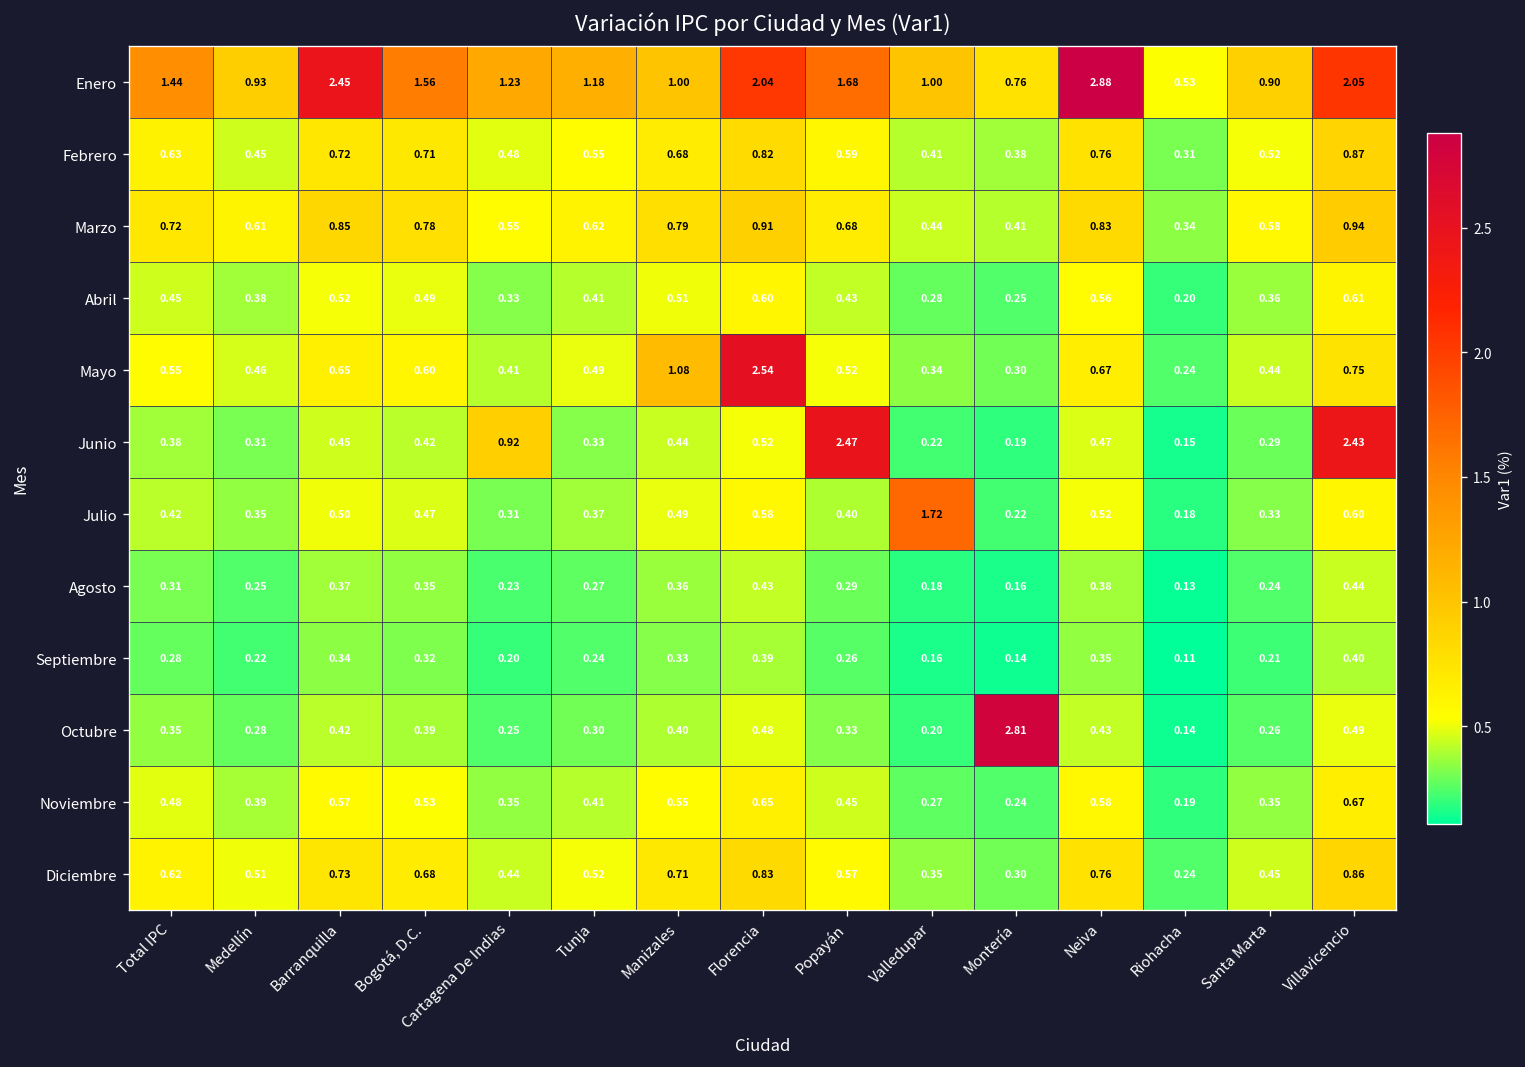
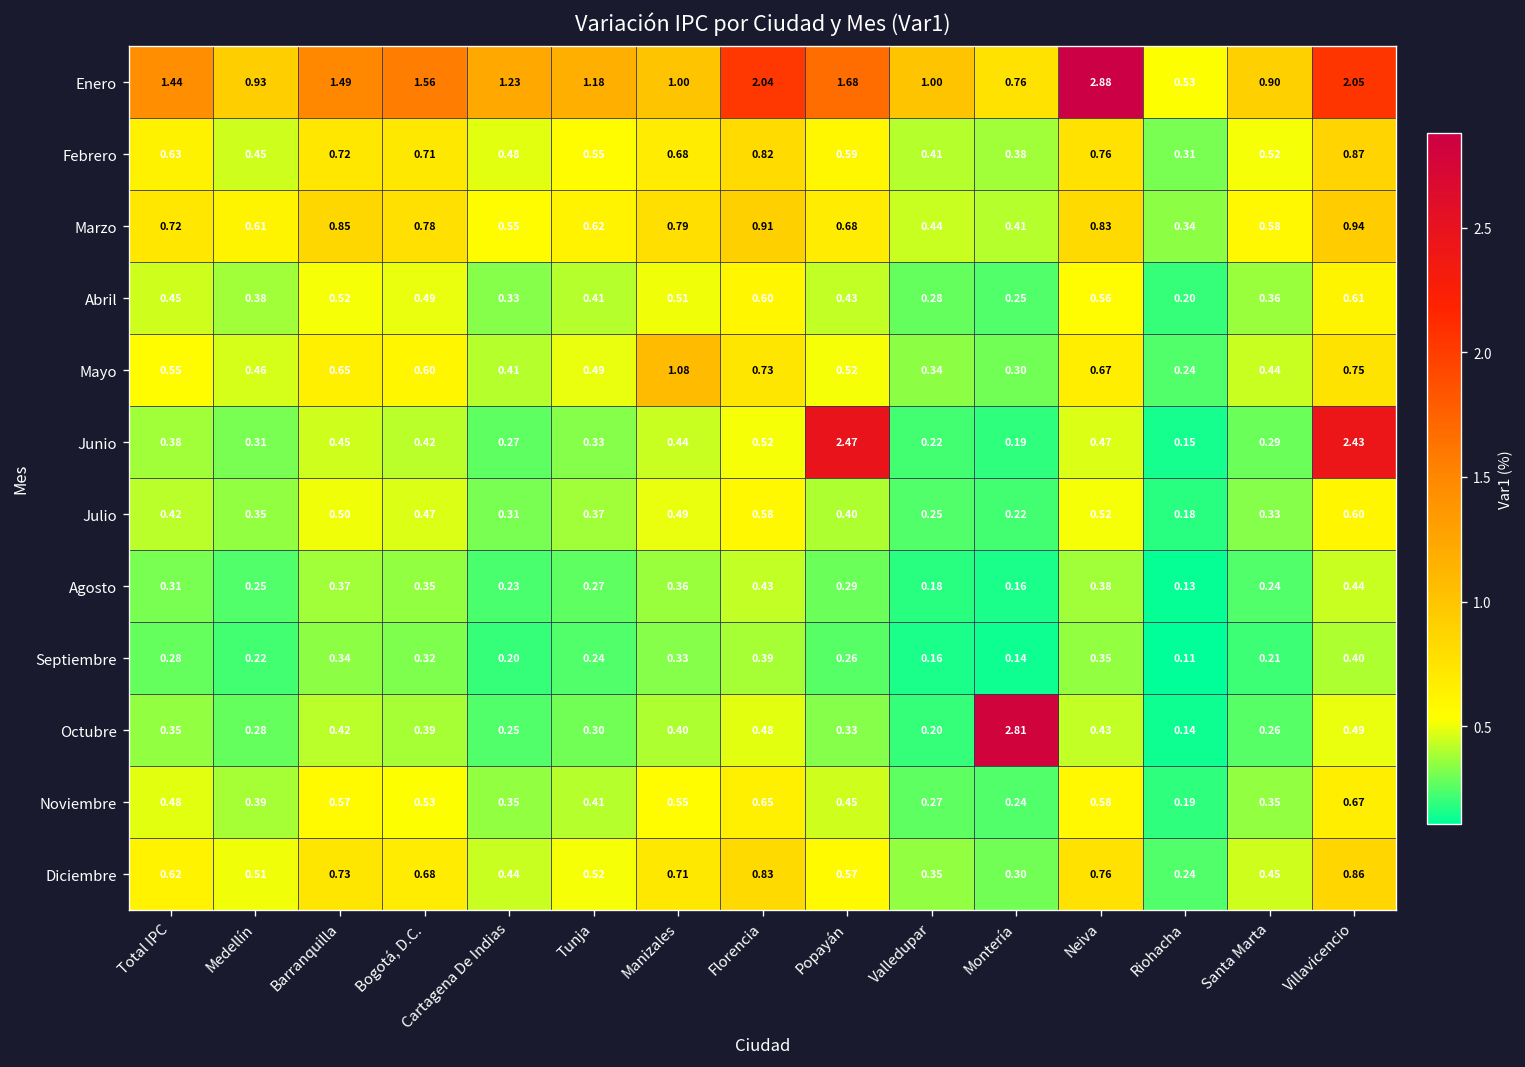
  {
    "Enero": {
      "Total IPC": 1.44,
      "Medellín": 0.93,
-     "Barranquilla": 2.45,
+     "Barranquilla": 1.49,
      "Bogotá, D.C.": 1.56,
      "Cartagena De Indias": 1.23,
      "Tunja": 1.18,
      "Manizales": 1.00,
      "Florencia": 2.04,
      "Popayán": 1.68,
      "Valledupar": 1.00,
      "Montería": 0.76,
      "Neiva": 2.88,
      "Riohacha": 0.53,
      "Santa Marta": 0.90,
      "Villavicencio": 2.05
    },
    "Febrero": {
      "Total IPC": 0.63,
      "Medellín": 0.45,
      "Barranquilla": 0.72,
      "Bogotá, D.C.": 0.71,
      "Cartagena De Indias": 0.48,
      "Tunja": 0.55,
      "Manizales": 0.68,
      "Florencia": 0.82,
      "Popayán": 0.59,
      "Valledupar": 0.41,
      "Montería": 0.38,
      "Neiva": 0.76,
      "Riohacha": 0.31,
      "Santa Marta": 0.52,
      "Villavicencio": 0.87
    },
    "Marzo": {
      "Total IPC": 0.72,
      "Medellín": 0.61,
      "Barranquilla": 0.85,
      "Bogotá, D.C.": 0.78,
      "Cartagena De Indias": 0.55,
      "Tunja": 0.62,
      "Manizales": 0.79,
      "Florencia": 0.91,
      "Popayán": 0.68,
      "Valledupar": 0.44,
      "Montería": 0.41,
      "Neiva": 0.83,
      "Riohacha": 0.34,
      "Santa Marta": 0.58,
      "Villavicencio": 0.94
    },
    "Abril": {
      "Total IPC": 0.45,
      "Medellín": 0.38,
      "Barranquilla": 0.52,
      "Bogotá, D.C.": 0.49,
      "Cartagena De Indias": 0.33,
      "Tunja": 0.41,
      "Manizales": 0.51,
      "Florencia": 0.60,
      "Popayán": 0.43,
      "Valledupar": 0.28,
      "Montería": 0.25,
      "Neiva": 0.56,
      "Riohacha": 0.20,
      "Santa Marta": 0.36,
      "Villavicencio": 0.61
    },
    "Mayo": {
      "Total IPC": 0.55,
      "Medellín": 0.46,
      "Barranquilla": 0.65,
      "Bogotá, D.C.": 0.60,
      "Cartagena De Indias": 0.41,
      "Tunja": 0.49,
      "Manizales": 1.08,
-     "Florencia": 2.54,
+     "Florencia": 0.73,
      "Popayán": 0.52,
      "Valledupar": 0.34,
      "Montería": 0.30,
      "Neiva": 0.67,
      "Riohacha": 0.24,
      "Santa Marta": 0.44,
      "Villavicencio": 0.75
    },
    "Junio": {
      "Total IPC": 0.38,
      "Medellín": 0.31,
      "Barranquilla": 0.45,
      "Bogotá, D.C.": 0.42,
-     "Cartagena De Indias": 0.92,
+     "Cartagena De Indias": 0.27,
      "Tunja": 0.33,
      "Manizales": 0.44,
      "Florencia": 0.52,
      "Popayán": 2.47,
      "Valledupar": 0.22,
      "Montería": 0.19,
      "Neiva": 0.47,
      "Riohacha": 0.15,
      "Santa Marta": 0.29,
      "Villavicencio": 2.43
    },
    "Julio": {
      "Total IPC": 0.42,
      "Medellín": 0.35,
      "Barranquilla": 0.50,
      "Bogotá, D.C.": 0.47,
      "Cartagena De Indias": 0.31,
      "Tunja": 0.37,
      "Manizales": 0.49,
      "Florencia": 0.58,
      "Popayán": 0.40,
-     "Valledupar": 1.72,
+     "Valledupar": 0.25,
      "Montería": 0.22,
      "Neiva": 0.52,
      "Riohacha": 0.18,
      "Santa Marta": 0.33,
      "Villavicencio": 0.60
    },
    "Agosto": {
      "Total IPC": 0.31,
      "Medellín": 0.25,
      "Barranquilla": 0.37,
      "Bogotá, D.C.": 0.35,
      "Cartagena De Indias": 0.23,
      "Tunja": 0.27,
      "Manizales": 0.36,
      "Florencia": 0.43,
      "Popayán": 0.29,
      "Valledupar": 0.18,
      "Montería": 0.16,
      "Neiva": 0.38,
      "Riohacha": 0.13,
      "Santa Marta": 0.24,
      "Villavicencio": 0.44
    },
    "Septiembre": {
      "Total IPC": 0.28,
      "Medellín": 0.22,
      "Barranquilla": 0.34,
      "Bogotá, D.C.": 0.32,
      "Cartagena De Indias": 0.20,
      "Tunja": 0.24,
      "Manizales": 0.33,
      "Florencia": 0.39,
      "Popayán": 0.26,
      "Valledupar": 0.16,
      "Montería": 0.14,
      "Neiva": 0.35,
      "Riohacha": 0.11,
      "Santa Marta": 0.21,
      "Villavicencio": 0.40
    },
    "Octubre": {
      "Total IPC": 0.35,
      "Medellín": 0.28,
      "Barranquilla": 0.42,
      "Bogotá, D.C.": 0.39,
      "Cartagena De Indias": 0.25,
      "Tunja": 0.30,
      "Manizales": 0.40,
      "Florencia": 0.48,
      "Popayán": 0.33,
      "Valledupar": 0.20,
      "Montería": 2.81,
      "Neiva": 0.43,
      "Riohacha": 0.14,
      "Santa Marta": 0.26,
      "Villavicencio": 0.49
    },
    "Noviembre": {
      "Total IPC": 0.48,
      "Medellín": 0.39,
      "Barranquilla": 0.57,
      "Bogotá, D.C.": 0.53,
      "Cartagena De Indias": 0.35,
      "Tunja": 0.41,
      "Manizales": 0.55,
      "Florencia": 0.65,
      "Popayán": 0.45,
      "Valledupar": 0.27,
      "Montería": 0.24,
      "Neiva": 0.58,
      "Riohacha": 0.19,
      "Santa Marta": 0.35,
      "Villavicencio": 0.67
    },
    "Diciembre": {
      "Total IPC": 0.62,
      "Medellín": 0.51,
      "Barranquilla": 0.73,
      "Bogotá, D.C.": 0.68,
      "Cartagena De Indias": 0.44,
      "Tunja": 0.52,
      "Manizales": 0.71,
      "Florencia": 0.83,
      "Popayán": 0.57,
      "Valledupar": 0.35,
      "Montería": 0.30,
      "Neiva": 0.76,
      "Riohacha": 0.24,
      "Santa Marta": 0.45,
      "Villavicencio": 0.86
    }
  }
